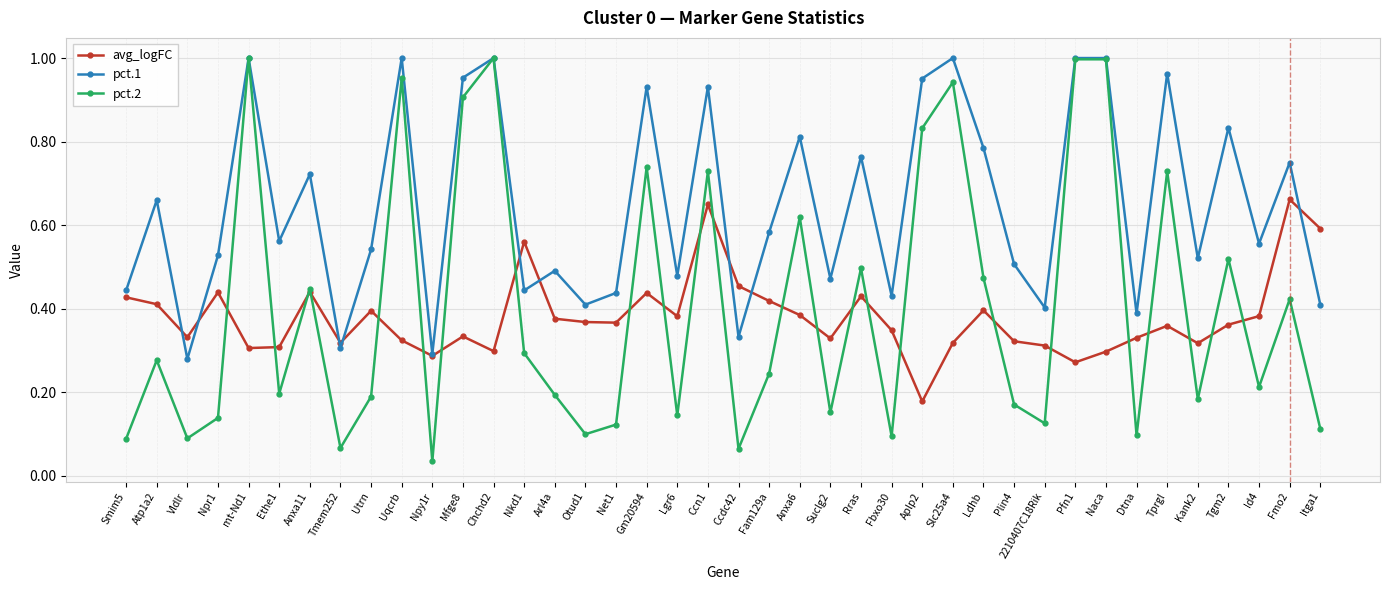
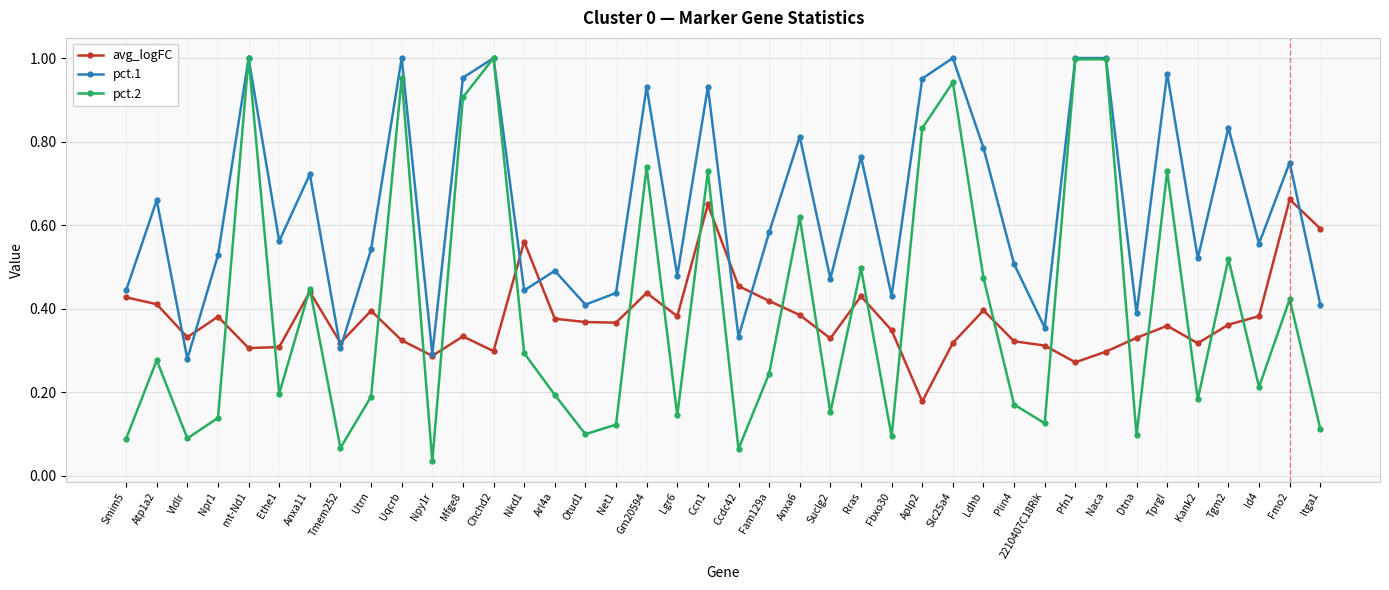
  {
    "avg_logFC": {
      "Smim5": 0.43,
      "Atp1a2": 0.41,
      "Vldlr": 0.33,
-     "Npr1": 0.44,
+     "Npr1": 0.38,
      "mt-Nd1": 0.31,
      "Ethe1": 0.31,
      "Anxa11": 0.44,
      "Tmem252": 0.32,
      "Utrn": 0.40,
      "Uqcrb": 0.32,
      "Mfge8": 0.33,
      "Chchd2": 0.30,
      "Nkd1": 0.56,
      "Arl4a": 0.38,
      "Otud1": 0.37,
      "Net1": 0.37,
      "Gm20594": 0.44,
      "Lgr6": 0.38,
      "Ccn1": 0.65,
      "Ccdc42": 0.45,
      "Fam129a": 0.42,
      "Anxa6": 0.39,
      "Suclg2": 0.33,
      "Rras": 0.43,
      "Fbxo30": 0.35,
      "Aplp2": 0.18,
      "Slc25a4": 0.32,
      "Ldhb": 0.40,
      "Plin4": 0.32,
      "2210407C18Rik": 0.31,
      "Pfn1": 0.27,
      "Naca": 0.30,
      "Dtna": 0.33,
      "Tprgl": 0.36,
      "Kank2": 0.32,
      "Tgm2": 0.36,
      "Id4": 0.38,
      "Fmo2": 0.66,
      "Itga1": 0.59
    },
    "pct.1": {
      "Smim5": 0.44,
      "Atp1a2": 0.66,
      "Vldlr": 0.28,
      "Npr1": 0.53,
      "Ethe1": 0.56,
      "Anxa11": 0.72,
      "Tmem252": 0.31,
      "Utrn": 0.54,
      "Uqcrb": 1.00,
      "Mfge8": 0.95,
      "Nkd1": 0.44,
      "Arl4a": 0.49,
      "Otud1": 0.41,
      "Net1": 0.44,
      "Gm20594": 0.93,
      "Lgr6": 0.48,
      "Ccn1": 0.93,
      "Ccdc42": 0.33,
      "Fam129a": 0.58,
      "Anxa6": 0.81,
      "Suclg2": 0.47,
      "Rras": 0.76,
      "Fbxo30": 0.43,
      "Aplp2": 0.95,
      "Slc25a4": 1.00,
      "Ldhb": 0.79,
      "Plin4": 0.51,
-     "2210407C18Rik": 0.40,
+     "2210407C18Rik": 0.36,
      "Dtna": 0.39,
      "Tprgl": 0.96,
      "Kank2": 0.52,
      "Tgm2": 0.83,
      "Id4": 0.56,
      "Fmo2": 0.75,
      "Itga1": 0.41
    },
    "pct.2": {
      "Smim5": 0.09,
      "Atp1a2": 0.28,
      "Vldlr": 0.09,
      "Npr1": 0.14,
      "Ethe1": 0.20,
      "Anxa11": 0.45,
      "Tmem252": 0.07,
      "Utrn": 0.19,
      "Uqcrb": 0.95,
      "Npy1r": 0.04,
      "Mfge8": 0.91,
      "Nkd1": 0.29,
      "Arl4a": 0.19,
      "Otud1": 0.10,
      "Net1": 0.12,
      "Gm20594": 0.74,
      "Lgr6": 0.15,
      "Ccn1": 0.73,
      "Ccdc42": 0.07,
      "Fam129a": 0.25,
      "Anxa6": 0.62,
      "Suclg2": 0.15,
      "Rras": 0.50,
      "Fbxo30": 0.10,
      "Aplp2": 0.83,
      "Slc25a4": 0.94,
      "Ldhb": 0.47,
      "Plin4": 0.17,
      "2210407C18Rik": 0.13,
      "Dtna": 0.10,
      "Tprgl": 0.73,
      "Kank2": 0.18,
      "Tgm2": 0.52,
      "Id4": 0.21,
      "Fmo2": 0.42,
      "Itga1": 0.11
    }
  }
